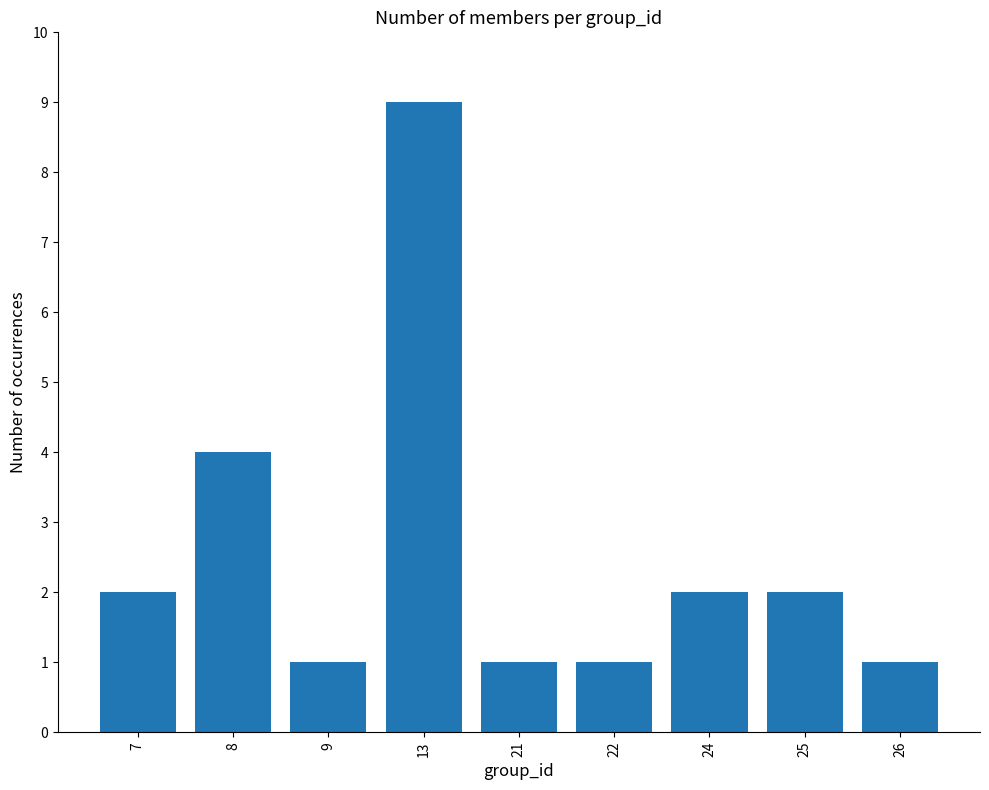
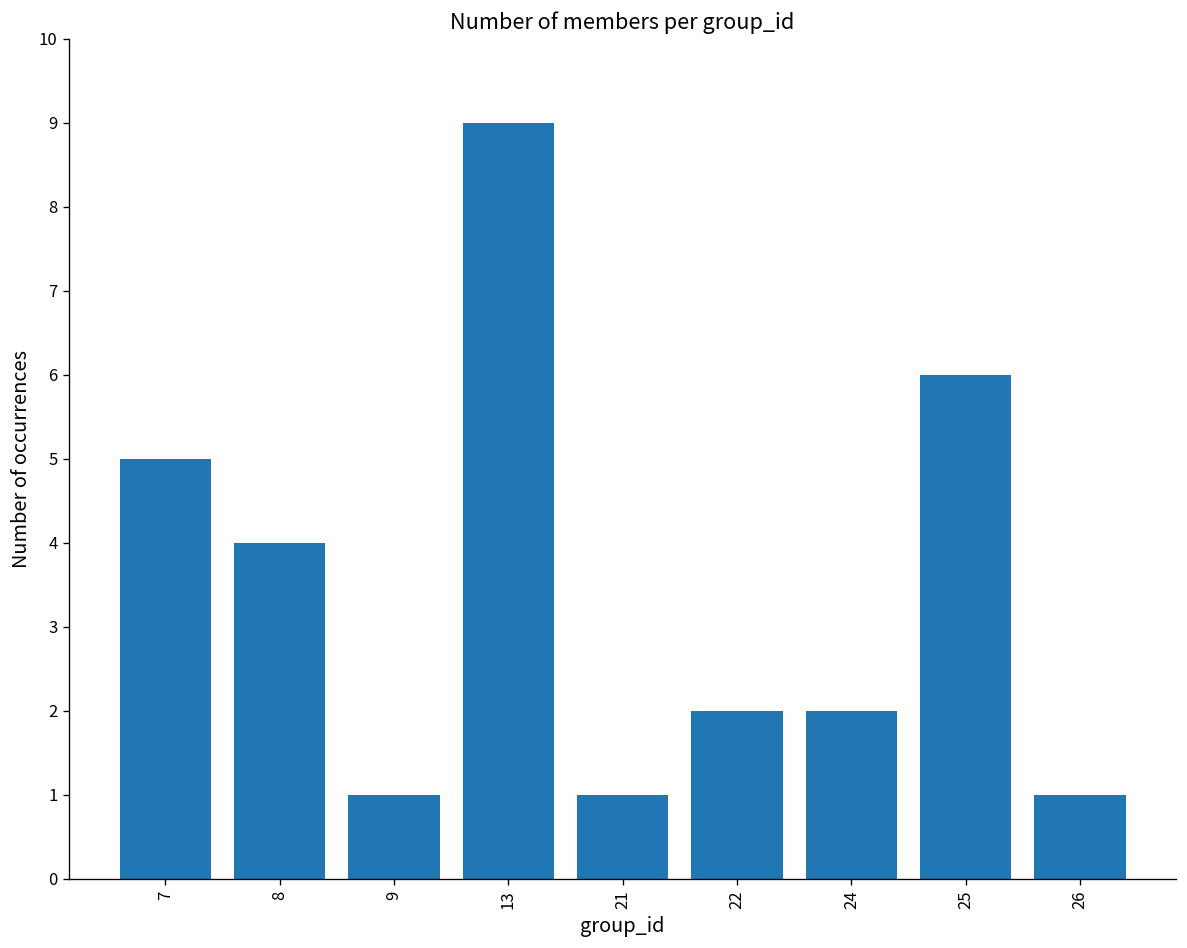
  {
-   "7": 2,
+   "7": 5,
    "8": 4,
    "9": 1,
    "13": 9,
    "21": 1,
-   "22": 1,
+   "22": 2,
    "24": 2,
-   "25": 2,
+   "25": 6,
    "26": 1
  }
